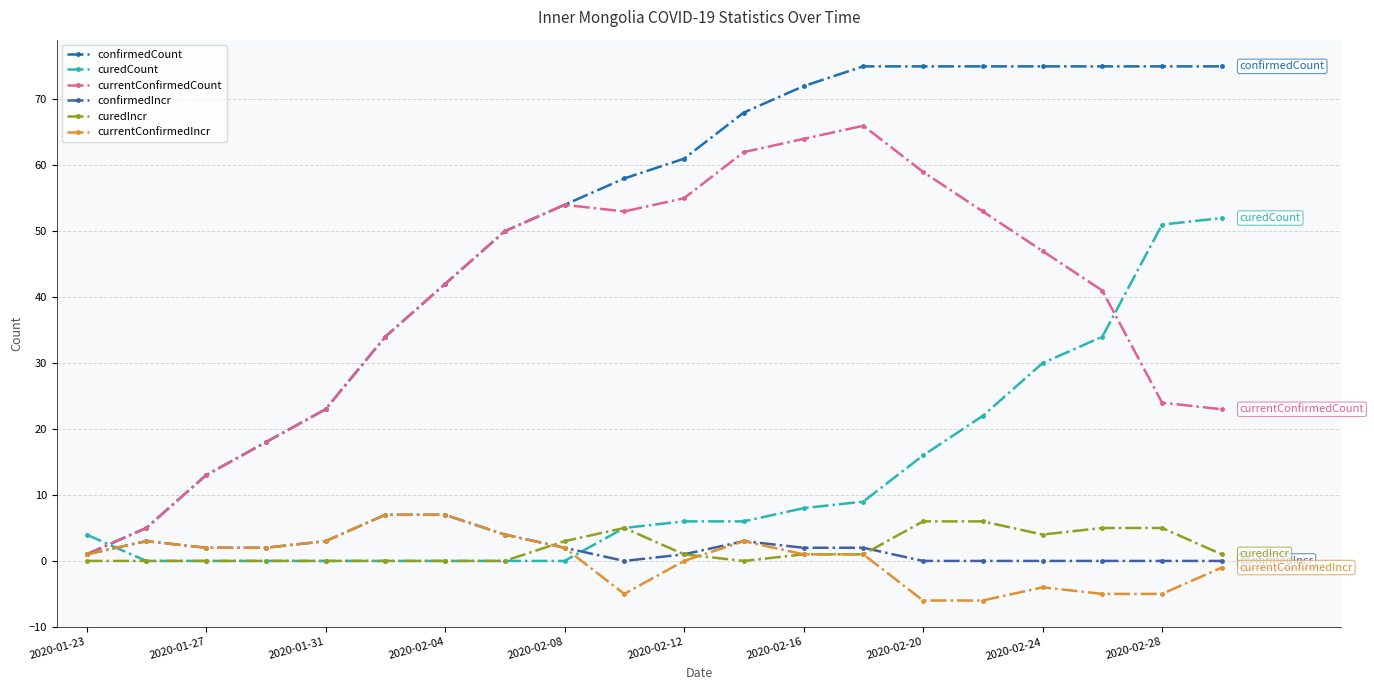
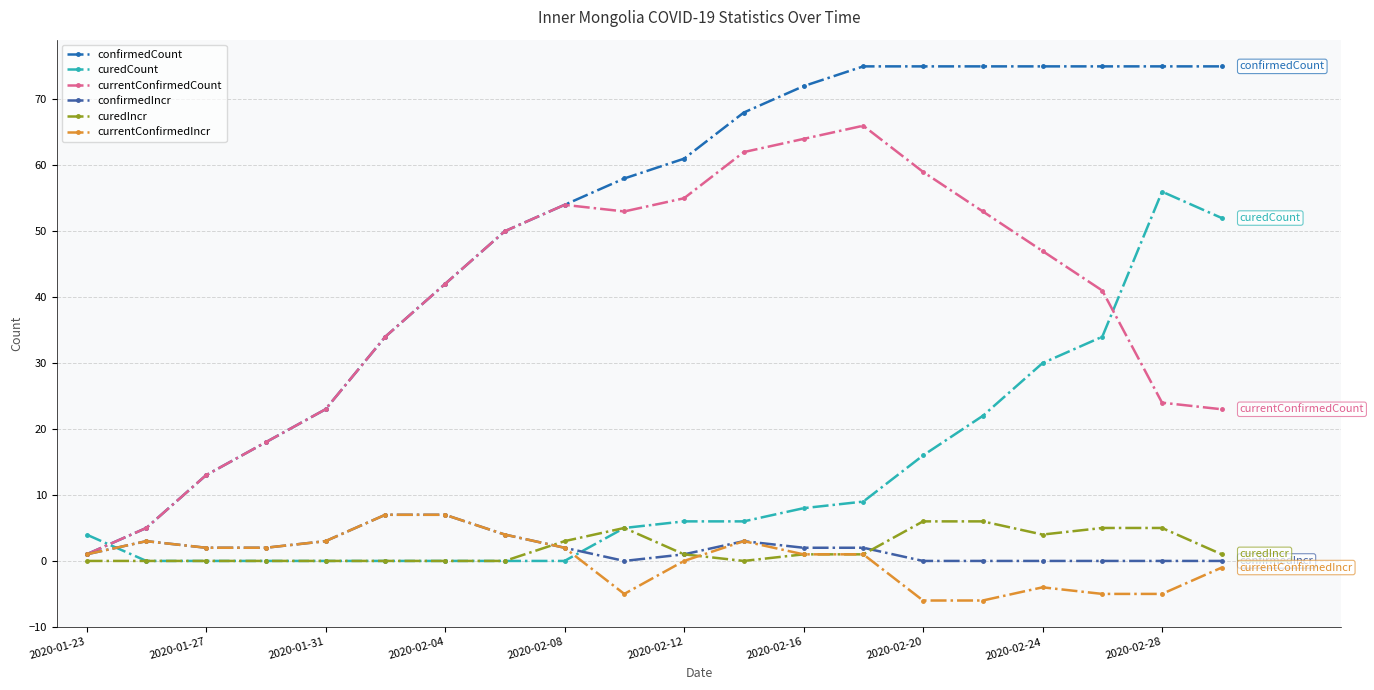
  {
    "curedCount": {
      "2020-01-23": 4,
      "2020-02-08": 0,
      "2020-02-12": 6,
      "2020-02-16": 8,
      "2020-02-20": 16,
      "2020-02-24": 30,
-     "2020-02-28": 51
+     "2020-02-28": 56
    },
    "currentConfirmedCount": {
      "2020-02-12": 55,
      "2020-02-16": 64,
      "2020-02-20": 59,
      "2020-02-24": 47,
      "2020-02-28": 24
    },
    "curedIncr": {
      "2020-01-23": 0,
      "2020-02-08": 3,
      "2020-02-20": 6,
      "2020-02-24": 4,
      "2020-02-28": 5
    },
    "currentConfirmedIncr": {
      "2020-02-12": 0,
      "2020-02-20": -6,
      "2020-02-24": -4,
      "2020-02-28": -5
    }
  }
